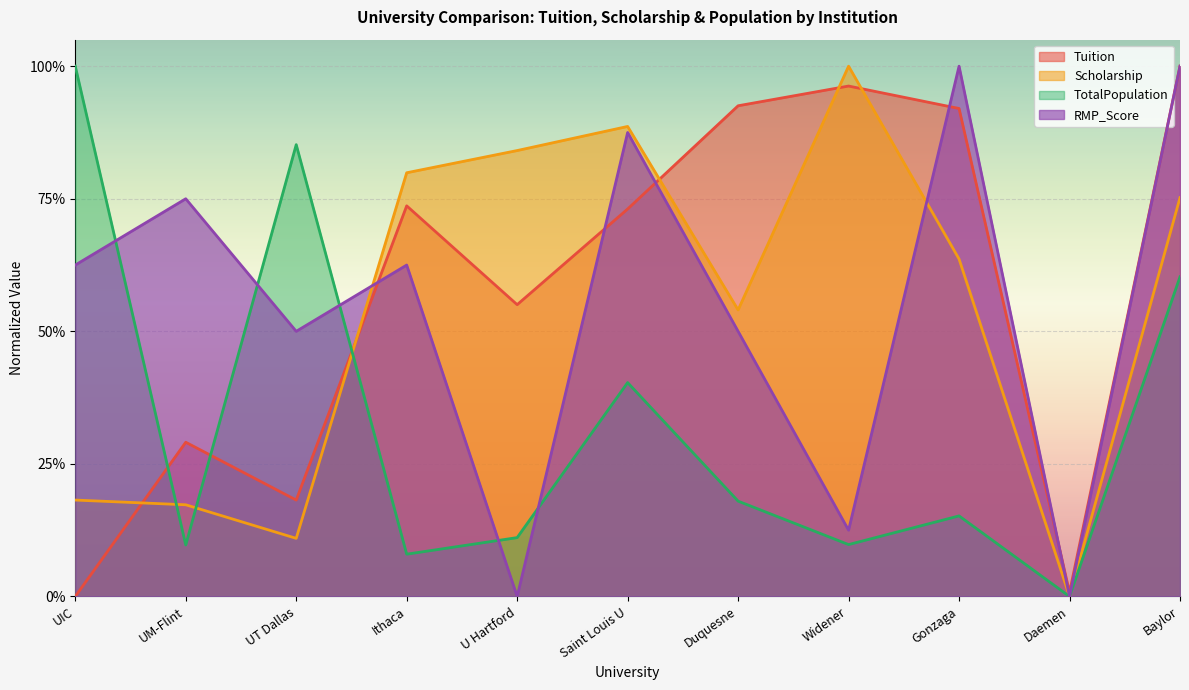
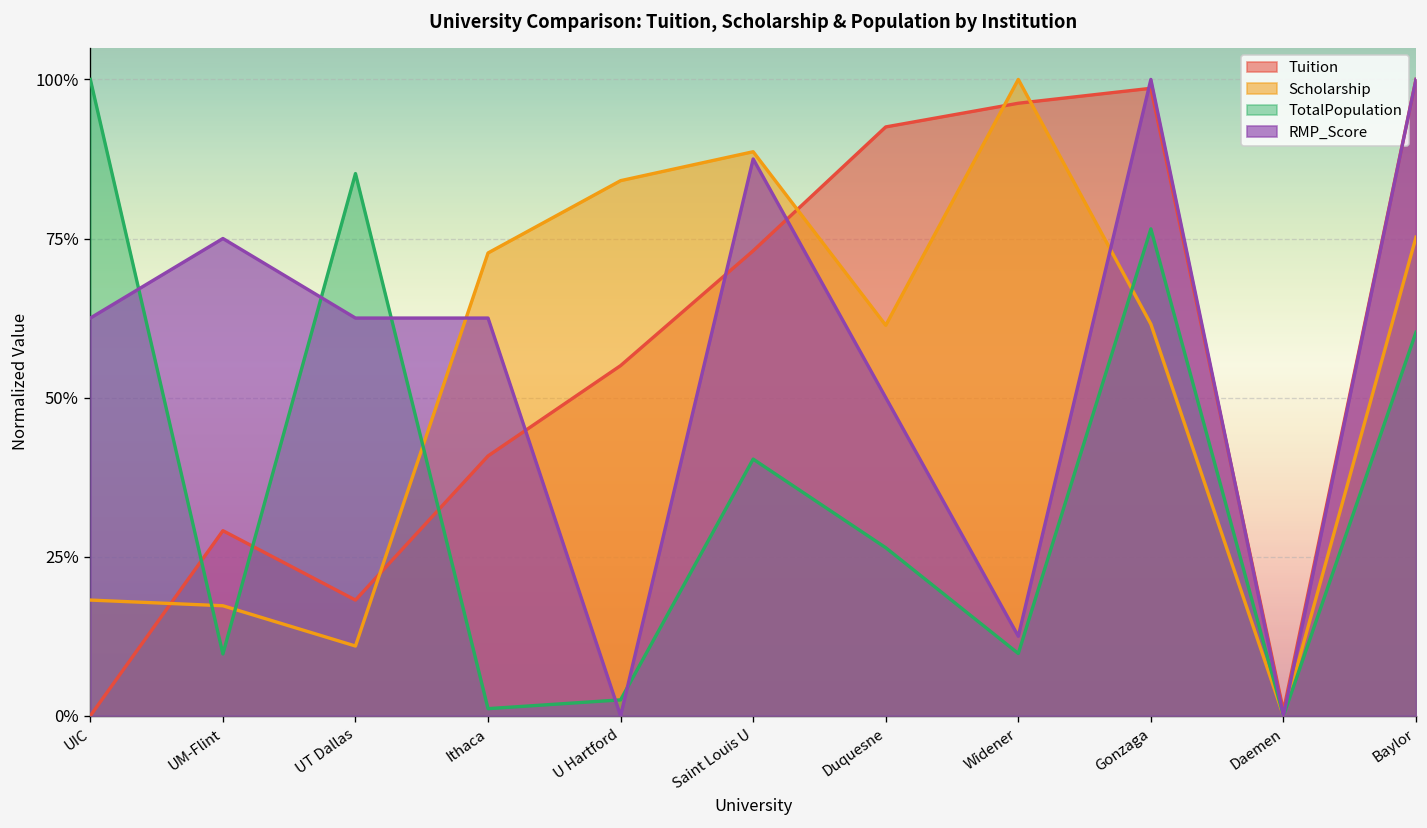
  {
    "Tuition": {
      "UIC": "0%",
      "UM-Flint": "29%",
      "UT Dallas": "18%",
-     "Ithaca": "74%",
+     "Ithaca": "41%",
      "U Hartford": "55%",
      "Saint Louis U": "73%",
      "Duquesne": "93%",
      "Widener": "96%",
-     "Gonzaga": "92%",
+     "Gonzaga": "99%",
      "Daemen": "1%"
    },
    "Scholarship": {
      "UIC": "18%",
      "UM-Flint": "17%",
      "UT Dallas": "11%",
-     "Ithaca": "80%",
+     "Ithaca": "73%",
      "U Hartford": "84%",
      "Saint Louis U": "89%",
-     "Duquesne": "54%",
+     "Duquesne": "61%",
      "Widener": "100%",
-     "Gonzaga": "64%",
+     "Gonzaga": "62%",
      "Baylor": "75%"
    },
    "TotalPopulation": {
      "UIC": "100%",
      "UM-Flint": "10%",
      "UT Dallas": "85%",
-     "Ithaca": "8%",
-     "U Hartford": "11%",
+     "Ithaca": "1%",
+     "U Hartford": "2%",
      "Saint Louis U": "40%",
-     "Duquesne": "18%",
+     "Duquesne": "26%",
      "Widener": "10%",
-     "Gonzaga": "15%",
+     "Gonzaga": "77%",
      "Baylor": "60%"
    },
    "RMP_Score": {
      "UIC": "63%",
      "UM-Flint": "75%",
-     "UT Dallas": "50%",
+     "UT Dallas": "63%",
      "Ithaca": "63%",
      "U Hartford": "0%",
      "Saint Louis U": "87%",
      "Duquesne": "50%",
      "Widener": "12%",
      "Gonzaga": "100%"
    }
  }
